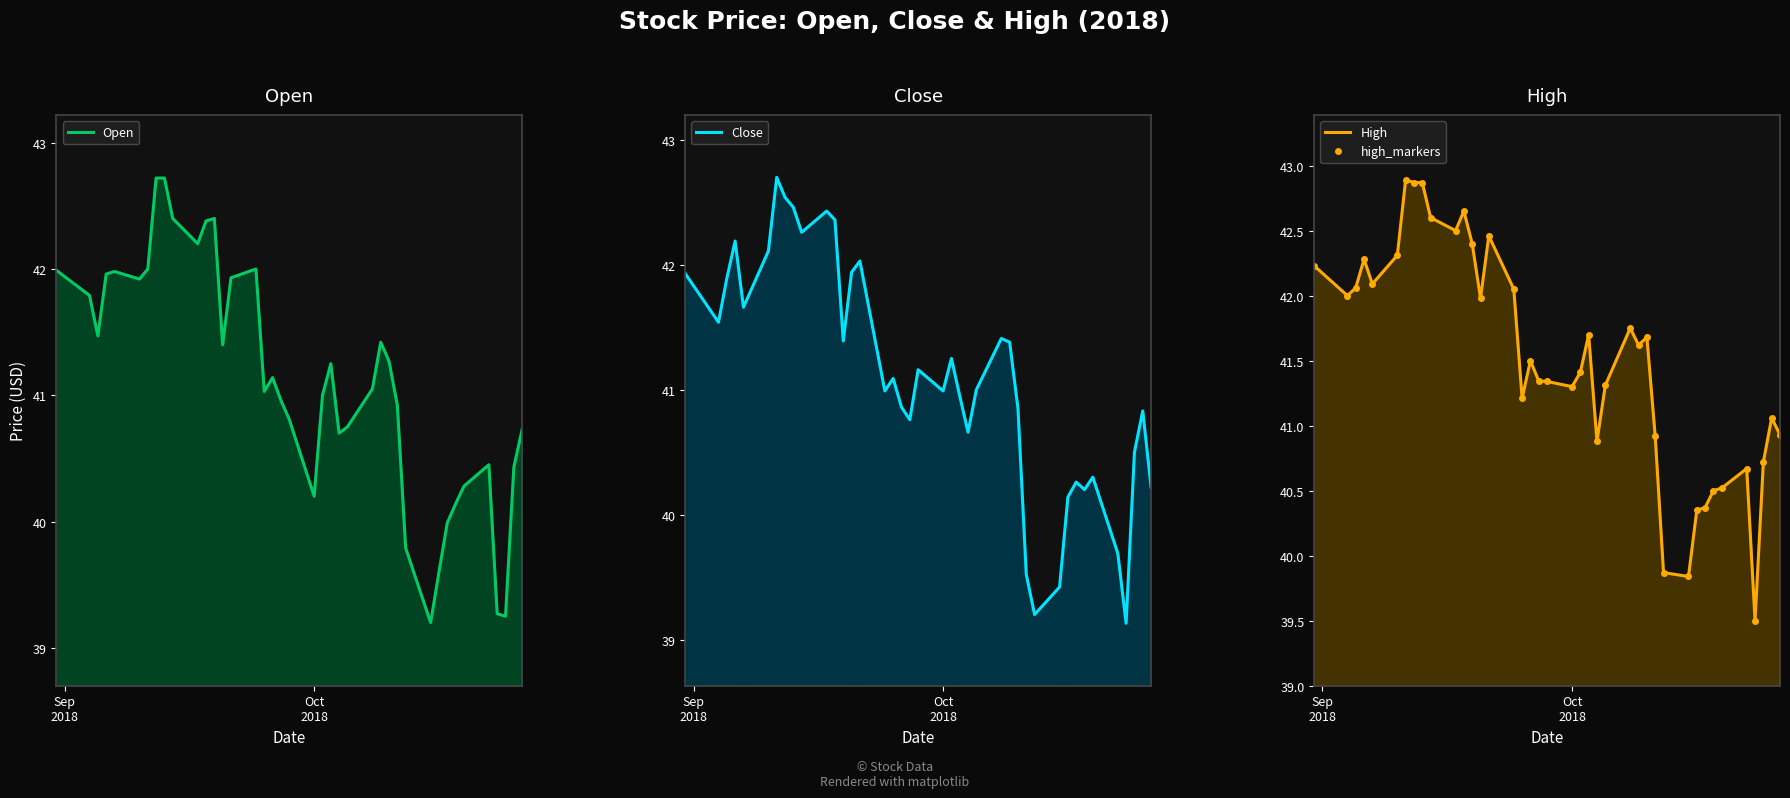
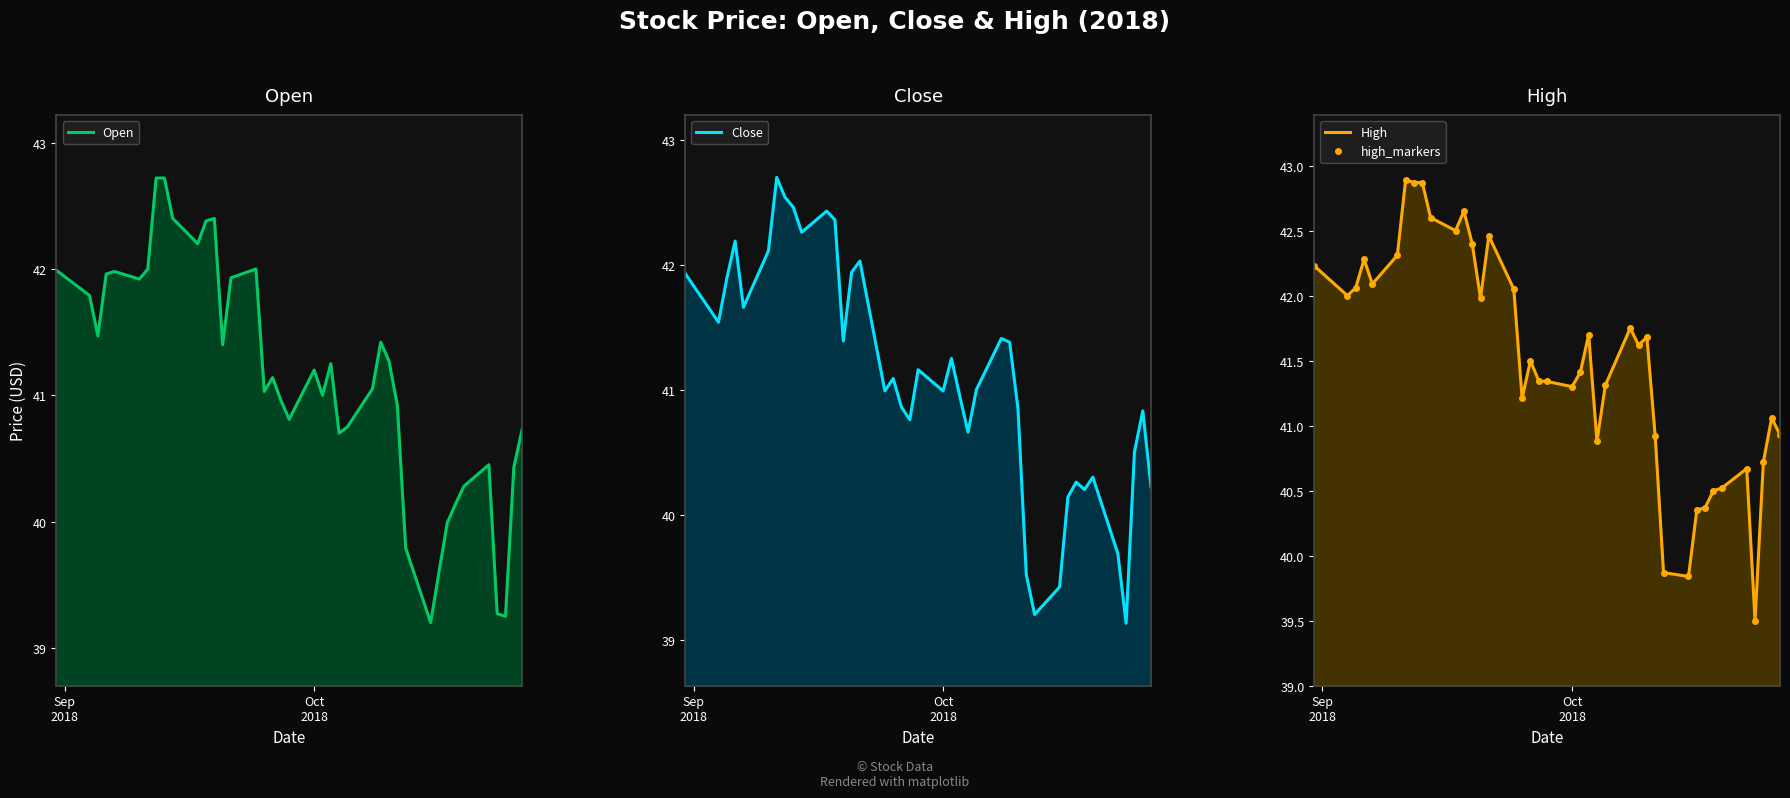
  {
    "Open": {
-     "Oct 2018": 40.20
+     "Oct 2018": 41.20
    },
    "Close": {
      "Oct 2018": 40.99
    },
    "High": {
      "Oct 2018": 41.30
    }
  }
